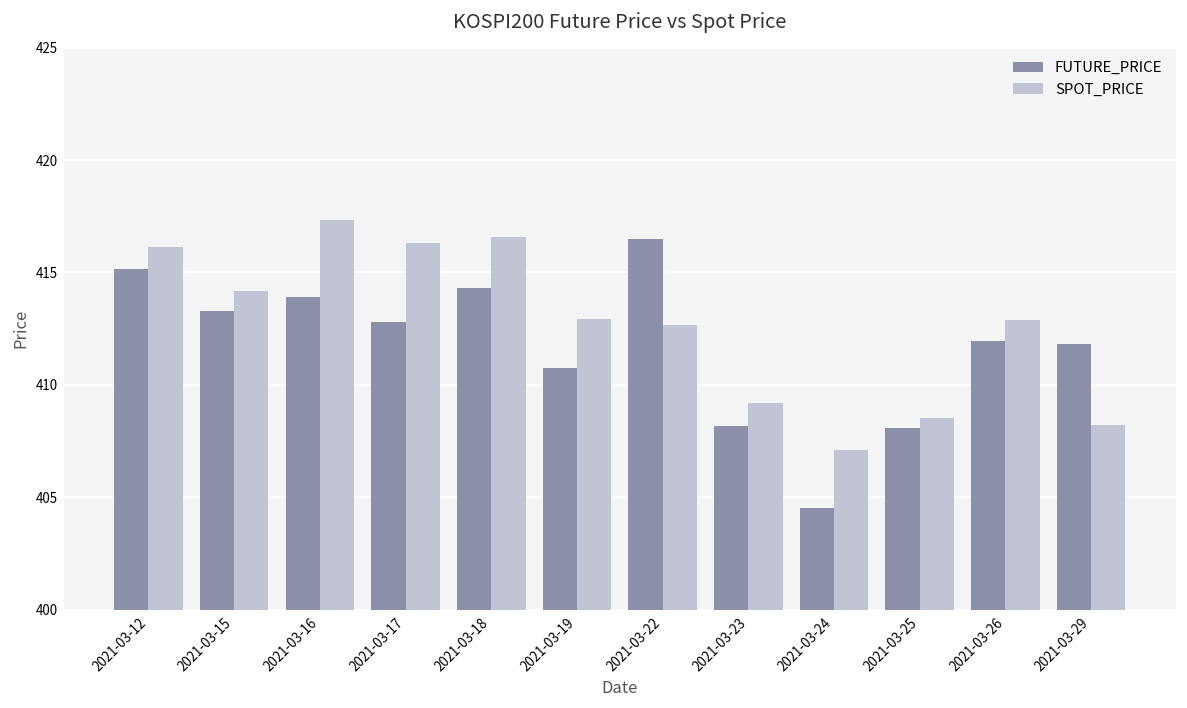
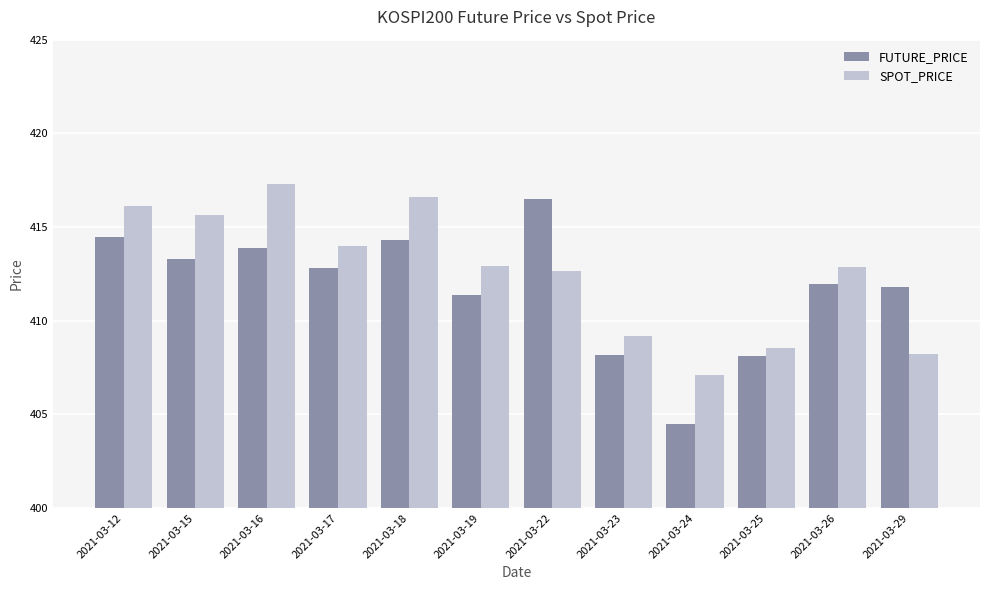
  {
    "FUTURE_PRICE": {
-     "2021-03-12": 415.2,
+     "2021-03-12": 414.5,
      "2021-03-15": 413.3,
      "2021-03-16": 413.9,
      "2021-03-17": 412.8,
      "2021-03-18": 414.3,
-     "2021-03-19": 410.8,
+     "2021-03-19": 411.4,
      "2021-03-22": 416.5,
      "2021-03-23": 408.2,
      "2021-03-24": 404.5,
      "2021-03-25": 408.1,
      "2021-03-26": 412.0,
      "2021-03-29": 411.8
    },
    "SPOT_PRICE": {
      "2021-03-12": 416.1,
-     "2021-03-15": 414.2,
+     "2021-03-15": 415.6,
      "2021-03-16": 417.3,
-     "2021-03-17": 416.3,
+     "2021-03-17": 414.0,
      "2021-03-18": 416.6,
      "2021-03-19": 412.9,
      "2021-03-22": 412.6,
      "2021-03-23": 409.2,
      "2021-03-24": 407.1,
      "2021-03-25": 408.5,
      "2021-03-26": 412.9,
      "2021-03-29": 408.2
    }
  }
